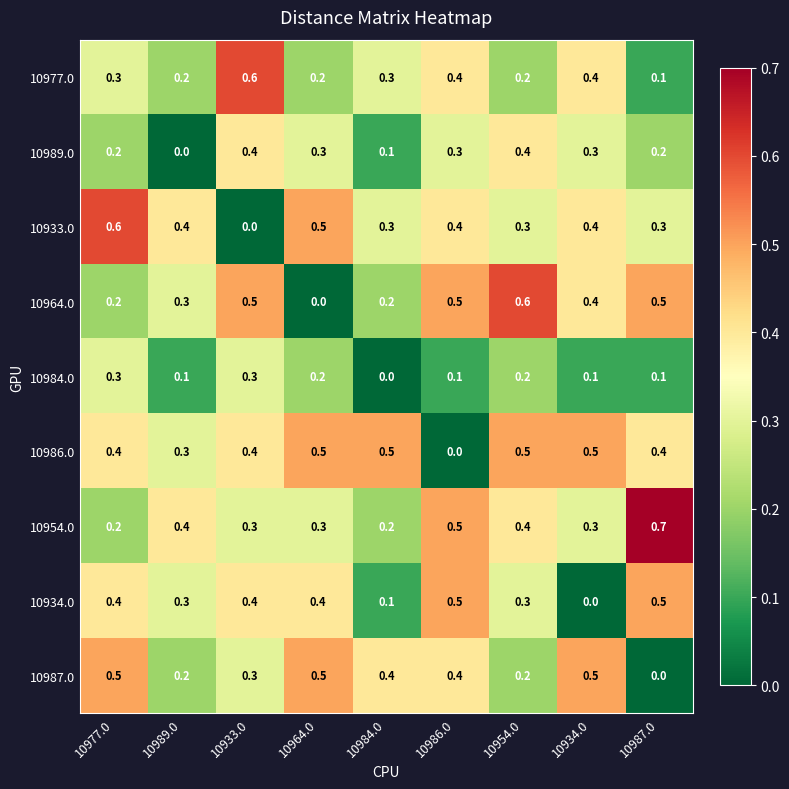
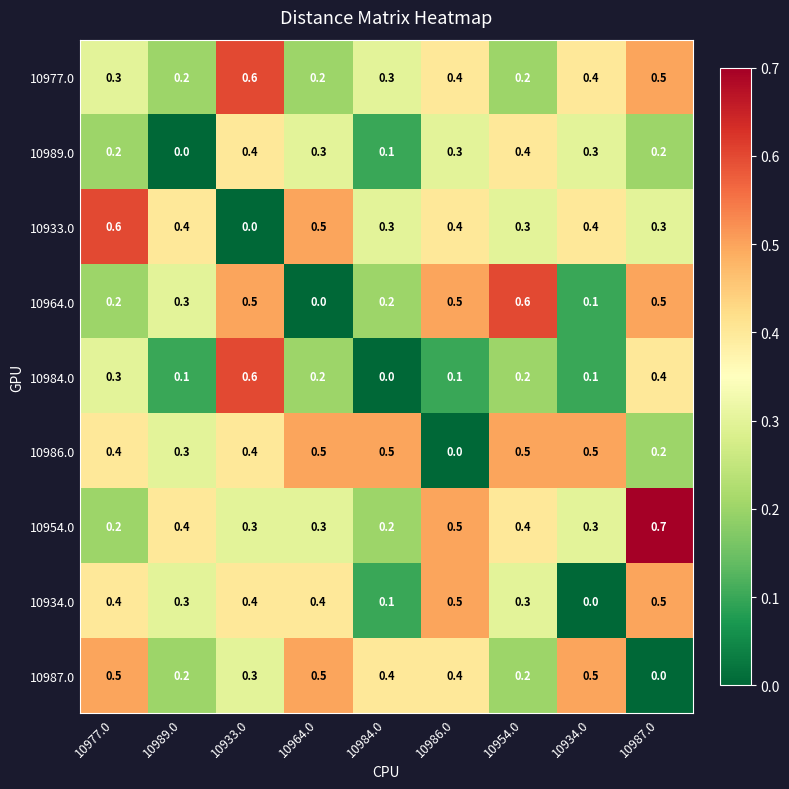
  {
    "10977.0": {
      "10977.0": 0.3,
      "10989.0": 0.2,
      "10933.0": 0.6,
      "10964.0": 0.2,
      "10984.0": 0.3,
      "10986.0": 0.4,
      "10954.0": 0.2,
      "10934.0": 0.4,
-     "10987.0": 0.1
+     "10987.0": 0.5
    },
    "10989.0": {
      "10977.0": 0.2,
      "10989.0": 0.0,
      "10933.0": 0.4,
      "10964.0": 0.3,
      "10984.0": 0.1,
      "10986.0": 0.3,
      "10954.0": 0.4,
      "10934.0": 0.3,
      "10987.0": 0.2
    },
    "10933.0": {
      "10977.0": 0.6,
      "10989.0": 0.4,
      "10933.0": 0.0,
      "10964.0": 0.5,
      "10984.0": 0.3,
      "10986.0": 0.4,
      "10954.0": 0.3,
      "10934.0": 0.4,
      "10987.0": 0.3
    },
    "10964.0": {
      "10977.0": 0.2,
      "10989.0": 0.3,
      "10933.0": 0.5,
      "10964.0": 0.0,
      "10984.0": 0.2,
      "10986.0": 0.5,
      "10954.0": 0.6,
-     "10934.0": 0.4,
+     "10934.0": 0.1,
      "10987.0": 0.5
    },
    "10984.0": {
      "10977.0": 0.3,
      "10989.0": 0.1,
-     "10933.0": 0.3,
+     "10933.0": 0.6,
      "10964.0": 0.2,
      "10984.0": 0.0,
      "10986.0": 0.1,
      "10954.0": 0.2,
      "10934.0": 0.1,
-     "10987.0": 0.1
+     "10987.0": 0.4
    },
    "10986.0": {
      "10977.0": 0.4,
      "10989.0": 0.3,
      "10933.0": 0.4,
      "10964.0": 0.5,
      "10984.0": 0.5,
      "10986.0": 0.0,
      "10954.0": 0.5,
      "10934.0": 0.5,
-     "10987.0": 0.4
+     "10987.0": 0.2
    },
    "10954.0": {
      "10977.0": 0.2,
      "10989.0": 0.4,
      "10933.0": 0.3,
      "10964.0": 0.3,
      "10984.0": 0.2,
      "10986.0": 0.5,
      "10954.0": 0.4,
      "10934.0": 0.3,
      "10987.0": 0.7
    },
    "10934.0": {
      "10977.0": 0.4,
      "10989.0": 0.3,
      "10933.0": 0.4,
      "10964.0": 0.4,
      "10984.0": 0.1,
      "10986.0": 0.5,
      "10954.0": 0.3,
      "10934.0": 0.0,
      "10987.0": 0.5
    },
    "10987.0": {
      "10977.0": 0.5,
      "10989.0": 0.2,
      "10933.0": 0.3,
      "10964.0": 0.5,
      "10984.0": 0.4,
      "10986.0": 0.4,
      "10954.0": 0.2,
      "10934.0": 0.5,
      "10987.0": 0.0
    }
  }
